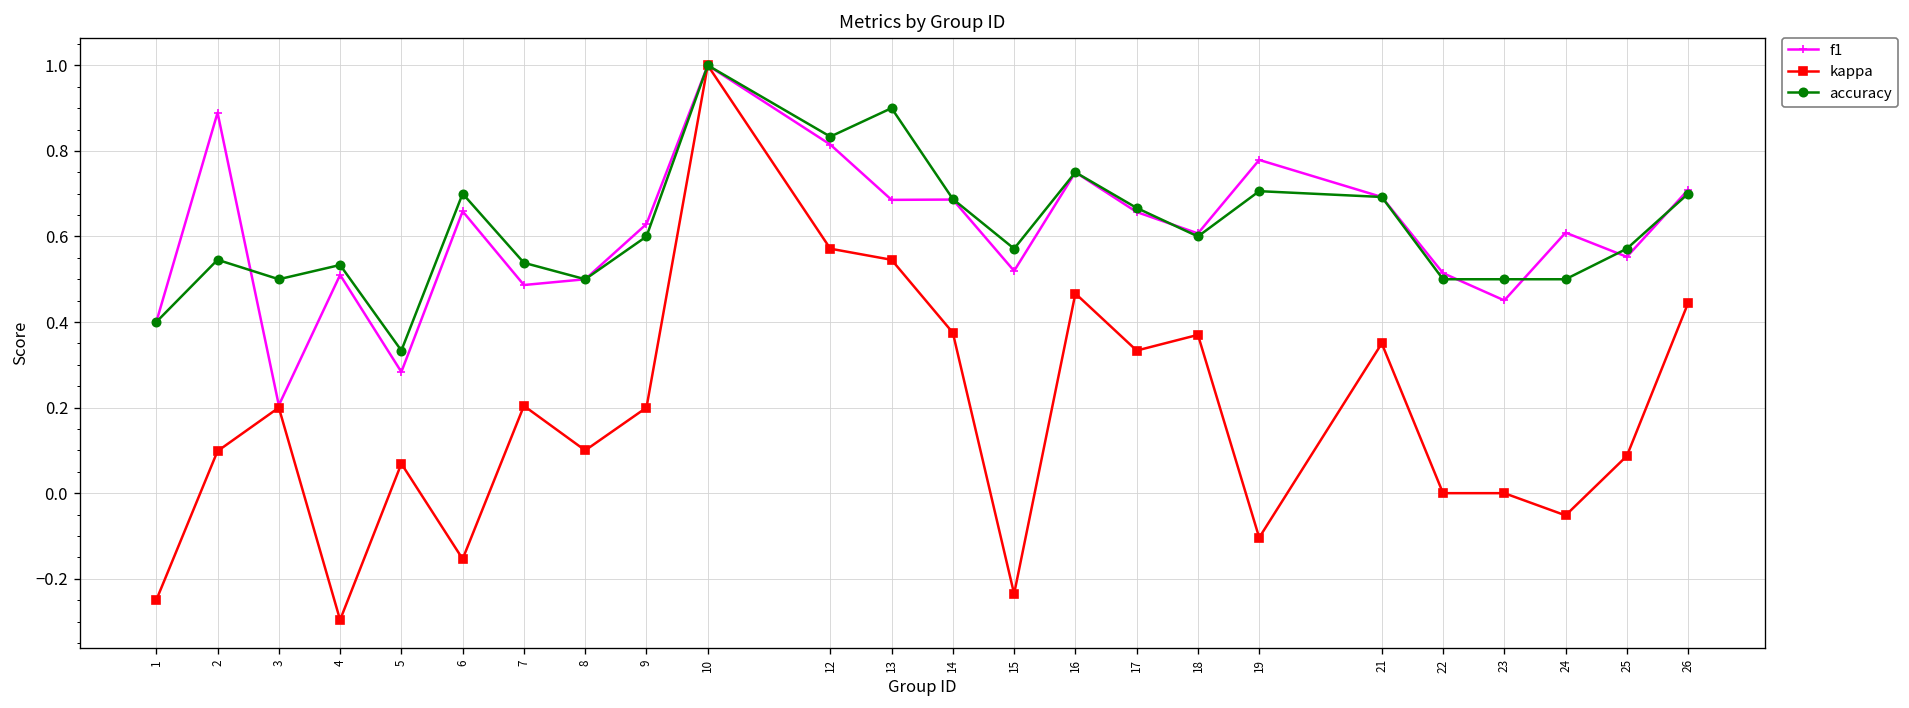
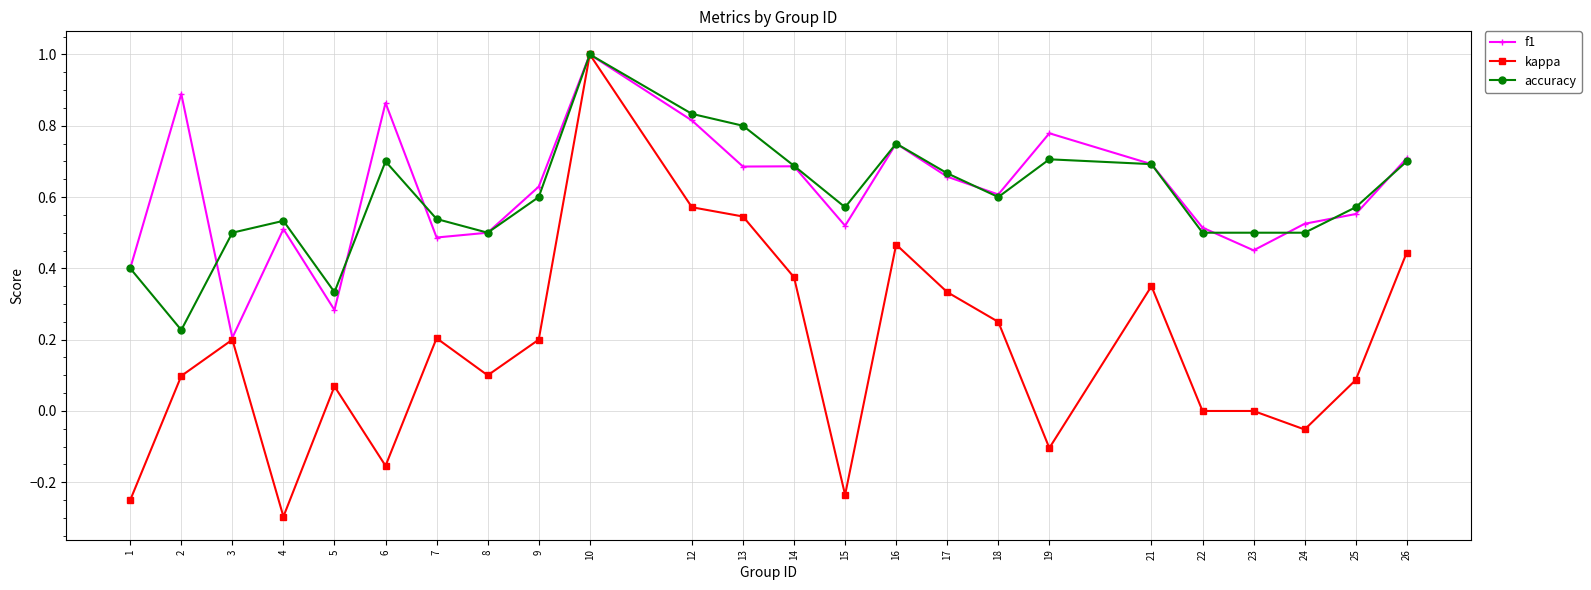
  {
    "f1": {
      "2": 0.89,
      "4": 0.51,
      "5": 0.28,
-     "6": 0.66,
+     "6": 0.86,
      "7": 0.49,
      "9": 0.63,
      "12": 0.81,
      "13": 0.69,
      "15": 0.52,
      "17": 0.66,
      "18": 0.61,
      "19": 0.78,
      "22": 0.51,
      "23": 0.45,
-     "24": 0.61,
+     "24": 0.53,
      "25": 0.55,
      "26": 0.71
    },
    "kappa": {
      "1": -0.25,
      "2": 0.10,
      "4": -0.30,
      "5": 0.07,
      "6": -0.15,
      "7": 0.20,
      "8": 0.10,
      "9": 0.20,
      "12": 0.57,
      "13": 0.55,
      "14": 0.38,
      "15": -0.24,
      "16": 0.47,
      "17": 0.33,
-     "18": 0.37,
+     "18": 0.25,
      "19": -0.10,
      "21": 0.35,
      "22": 0.00,
      "23": 0.00,
      "24": -0.05,
      "25": 0.09,
      "26": 0.44
    },
    "accuracy": {
-     "2": 0.55,
+     "2": 0.23,
      "3": 0.50,
      "4": 0.53,
      "5": 0.33,
      "6": 0.70,
      "7": 0.54,
      "9": 0.60,
      "12": 0.83,
-     "13": 0.9,
+     "13": 0.8,
      "15": 0.57,
      "17": 0.67,
      "18": 0.60,
      "19": 0.71,
      "22": 0.50,
      "23": 0.50,
      "24": 0.50,
      "25": 0.57,
      "26": 0.70
    }
  }
